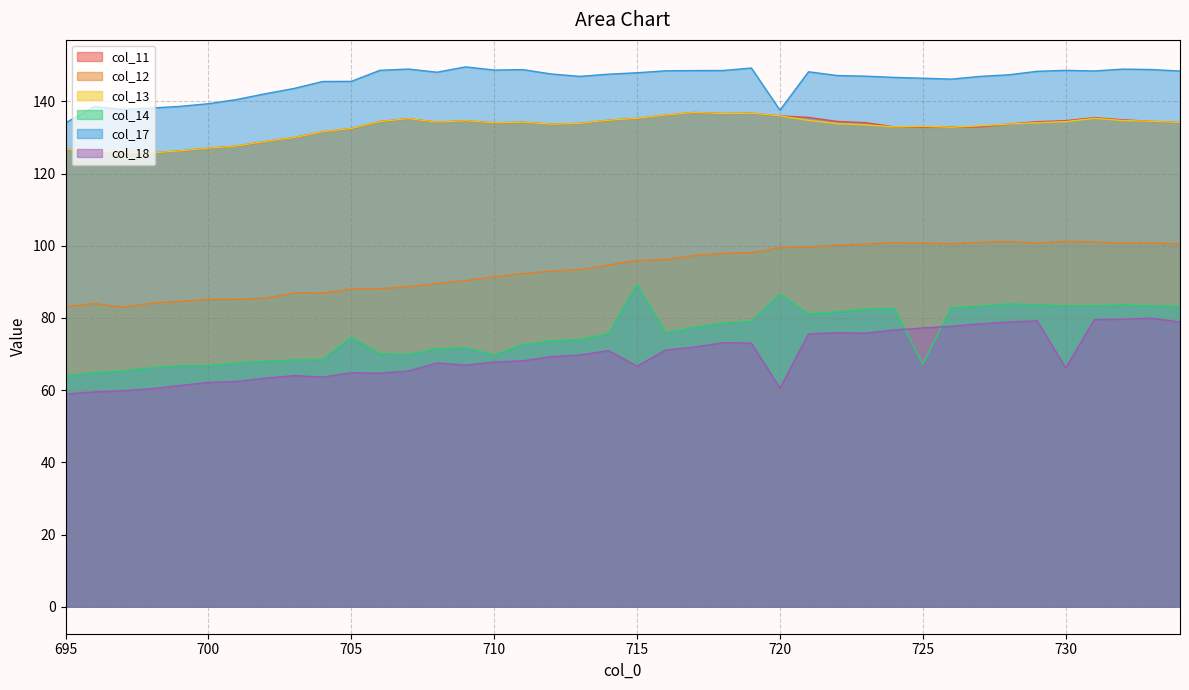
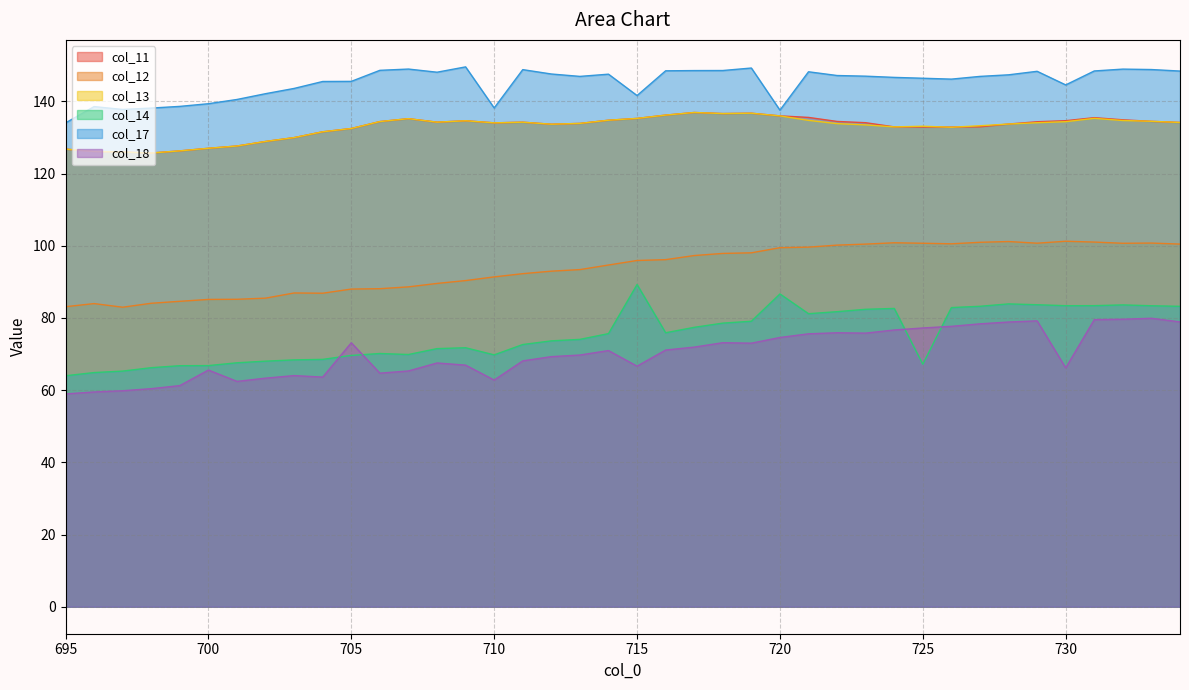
  {
    "col_14": {
      "695": 64,
      "700": 67,
-     "705": 75,
+     "705": 70,
      "710": 70,
      "715": 89,
      "720": 87,
      "725": 67,
      "730": 83
    },
    "col_17": {
      "695": 134,
      "700": 139,
      "705": 146,
-     "710": 149,
-     "715": 148,
+     "710": 138,
+     "715": 142,
      "720": 138,
      "725": 146,
-     "730": 149
+     "730": 145
    },
    "col_18": {
      "695": 59,
-     "700": 62,
-     "705": 65,
-     "710": 68,
+     "700": 66,
+     "705": 73,
+     "710": 63,
      "715": 67,
-     "720": 61,
+     "720": 75,
      "725": 77,
      "730": 66
    }
  }
